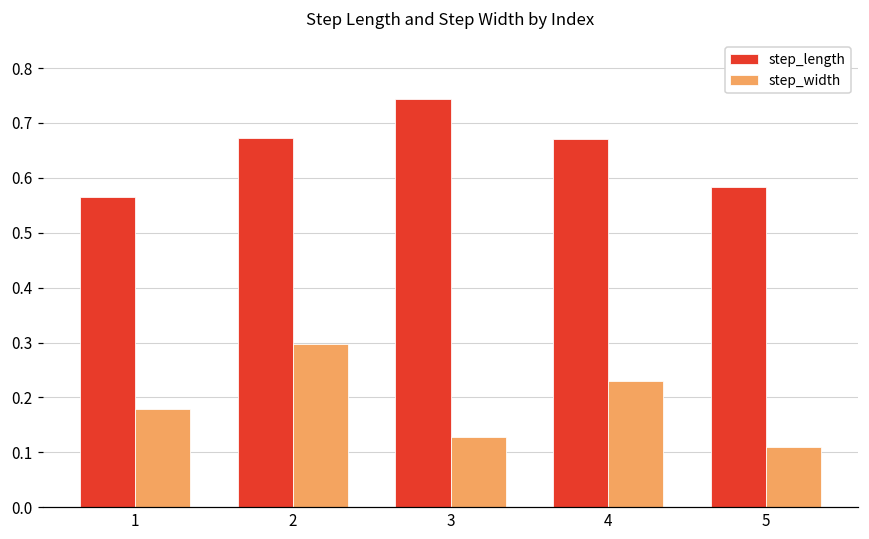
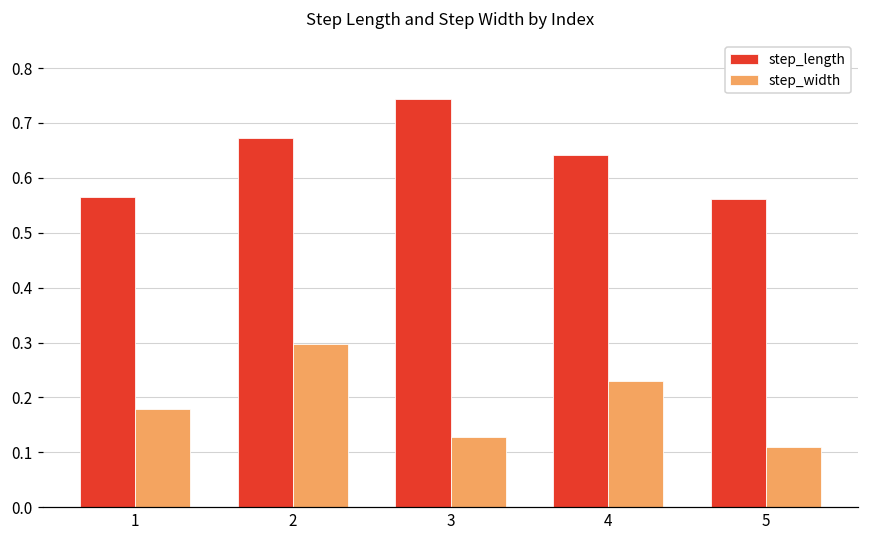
  {
    "step_length": {
      "1": 0.56,
      "2": 0.67,
      "3": 0.74,
-     "4": 0.67,
-     "5": 0.58
+     "4": 0.64,
+     "5": 0.56
    },
    "step_width": {
      "1": 0.18,
      "2": 0.30,
      "3": 0.13,
      "4": 0.23,
      "5": 0.11
    }
  }
